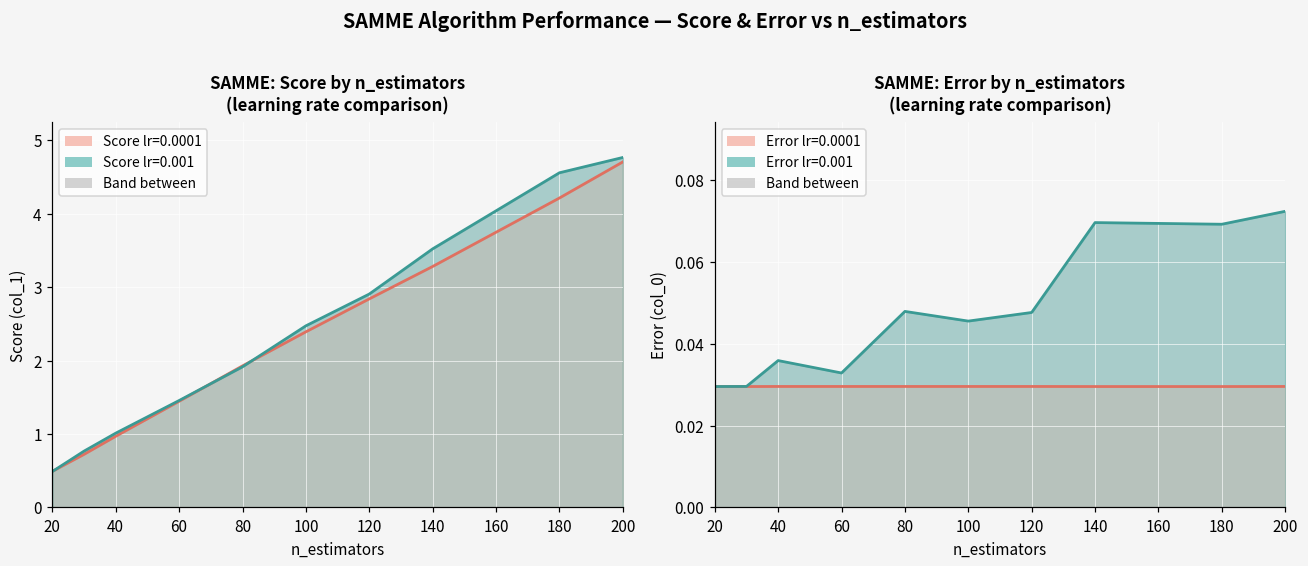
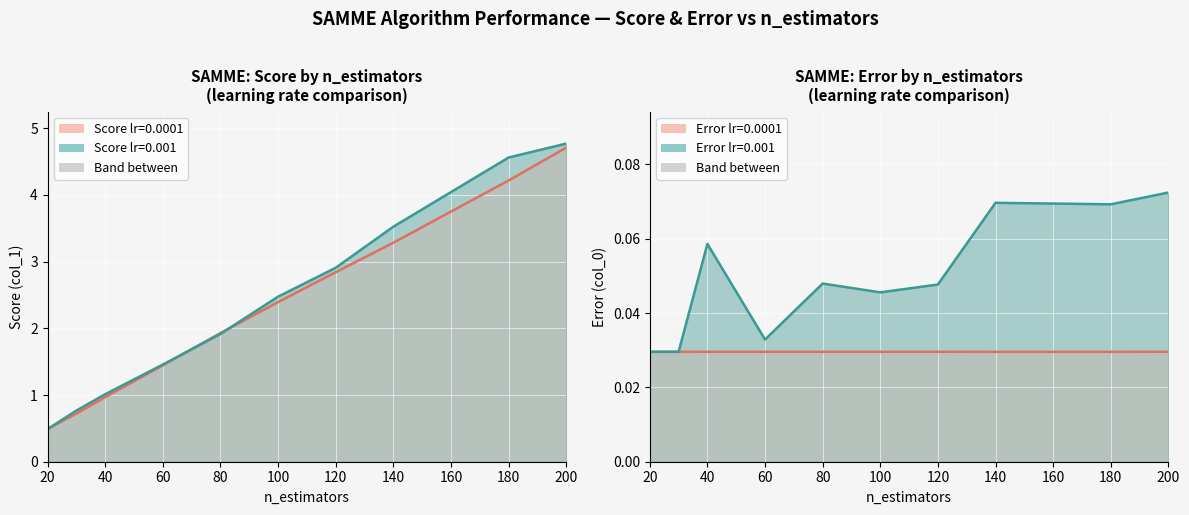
  {
    "SAMME: Error by n_estimators (learning rate comparison)": {
      "Error lr=0.0001": {
        "40": 0.030,
        "60": 0.030,
        "80": 0.030,
        "100": 0.030,
        "120": 0.030,
        "140": 0.030,
        "180": 0.030,
        "200": 0.030
      },
      "Error lr=0.001": {
-       "40": 0.036,
+       "40": 0.059,
        "60": 0.033,
        "80": 0.048,
        "100": 0.046,
        "120": 0.048,
        "140": 0.070,
        "180": 0.069,
        "200": 0.072
      }
    }
  }
